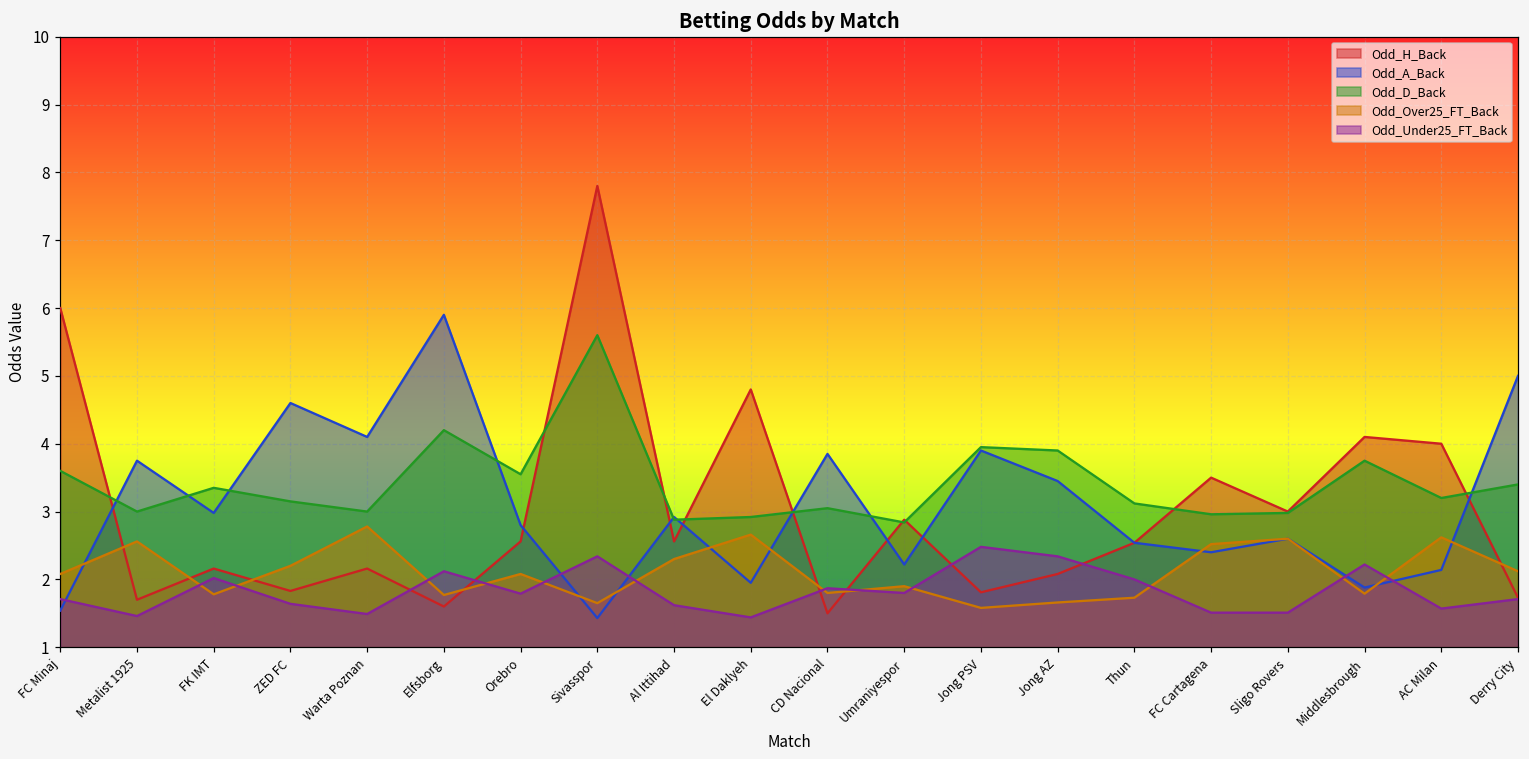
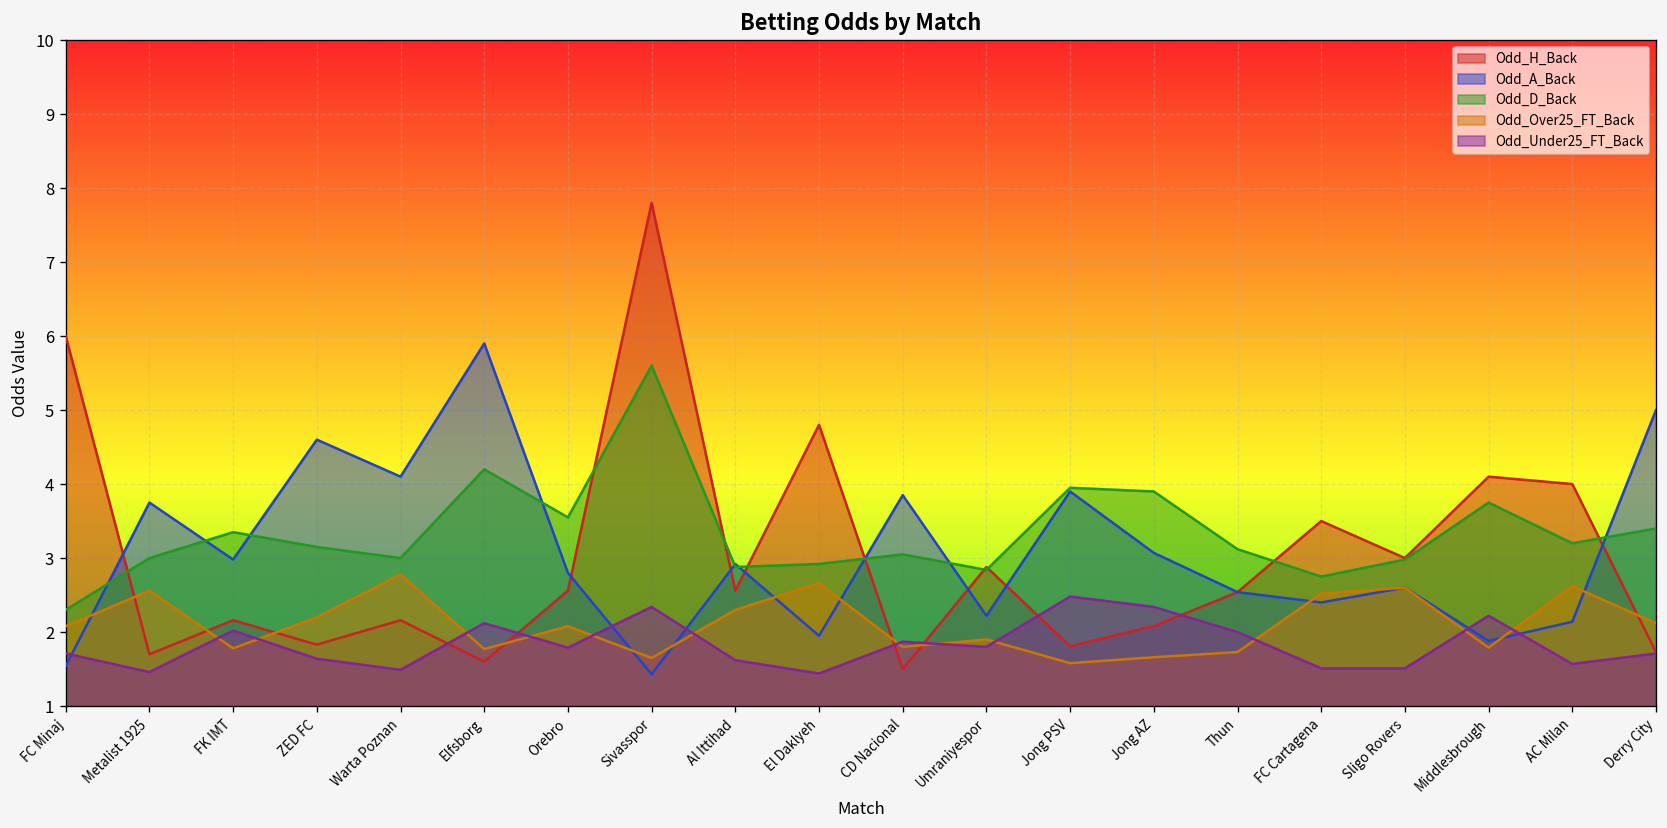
  {
    "Odd_H_Back": {
      "FC Minaj": 6.0,
      "Metalist 1925": 1.7,
      "FK IMT": 2.2,
      "ZED FC": 1.8,
      "Warta Poznan": 2.2,
      "Elfsborg": 1.6,
      "Orebro": 2.6,
      "Sivasspor": 7.8,
      "Al Ittihad": 2.6,
      "El Daklyeh": 4.8,
      "CD Nacional": 1.5,
      "Jong PSV": 1.8,
      "Jong AZ": 2.1,
      "FC Cartagena": 3.5,
      "Middlesbrough": 4.1,
      "AC Milan": 4.0
    },
    "Odd_A_Back": {
      "FC Minaj": 1.5,
      "Metalist 1925": 3.8,
      "FK IMT": 3.0,
      "ZED FC": 4.6,
      "Warta Poznan": 4.1,
      "Elfsborg": 5.9,
      "Orebro": 2.8,
      "Sivasspor": 1.4,
      "El Daklyeh": 2.0,
      "CD Nacional": 3.9,
      "Umraniyespor": 2.2,
      "Jong PSV": 3.9,
-     "Jong AZ": 3.5,
+     "Jong AZ": 3.1,
      "FC Cartagena": 2.4,
      "Middlesbrough": 1.9,
      "AC Milan": 2.1,
      "Derry City": 5.0
    },
    "Odd_D_Back": {
-     "FC Minaj": 3.6,
+     "FC Minaj": 2.3,
      "Metalist 1925": 3.0,
      "FK IMT": 3.4,
      "ZED FC": 3.2,
      "Warta Poznan": 3.0,
      "Elfsborg": 4.2,
      "Orebro": 3.6,
      "Sivasspor": 5.6,
      "El Daklyeh": 2.9,
      "CD Nacional": 3.1,
      "Jong PSV": 4.0,
      "Jong AZ": 3.9,
      "Thun": 3.1,
-     "FC Cartagena": 3.0,
+     "FC Cartagena": 2.8,
      "Middlesbrough": 3.8,
      "AC Milan": 3.2,
      "Derry City": 3.4
    },
    "Odd_Over25_FT_Back": {
      "FC Minaj": 2.1,
      "Metalist 1925": 2.6,
      "FK IMT": 1.8,
      "ZED FC": 2.2,
      "Warta Poznan": 2.8,
      "Elfsborg": 1.8,
      "Orebro": 2.1,
      "Sivasspor": 1.7,
      "Al Ittihad": 2.3,
      "El Daklyeh": 2.7,
      "CD Nacional": 1.8,
      "Umraniyespor": 1.9,
      "Jong PSV": 1.6,
      "Jong AZ": 1.7,
      "Thun": 1.7,
      "FC Cartagena": 2.5,
      "Middlesbrough": 1.8,
      "AC Milan": 2.6,
      "Derry City": 2.1
    },
    "Odd_Under25_FT_Back": {
      "FC Minaj": 1.7,
      "Metalist 1925": 1.5,
      "FK IMT": 2.0,
      "ZED FC": 1.6,
      "Warta Poznan": 1.5,
      "Elfsborg": 2.1,
      "Orebro": 1.8,
      "Sivasspor": 2.3,
      "Al Ittihad": 1.6,
      "El Daklyeh": 1.4,
      "CD Nacional": 1.9,
      "Umraniyespor": 1.8,
      "Jong PSV": 2.5,
      "Jong AZ": 2.3,
      "Thun": 2.0,
      "FC Cartagena": 1.5,
      "Sligo Rovers": 1.5,
      "Middlesbrough": 2.2,
      "AC Milan": 1.6
    }
  }
